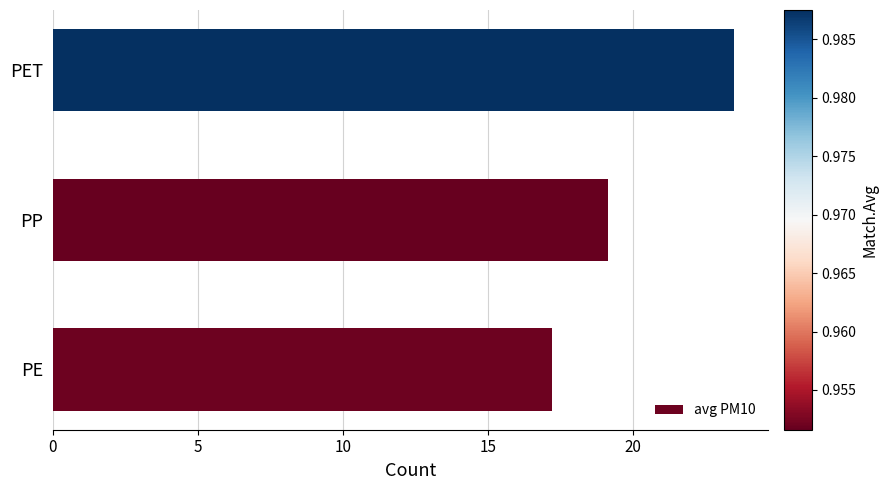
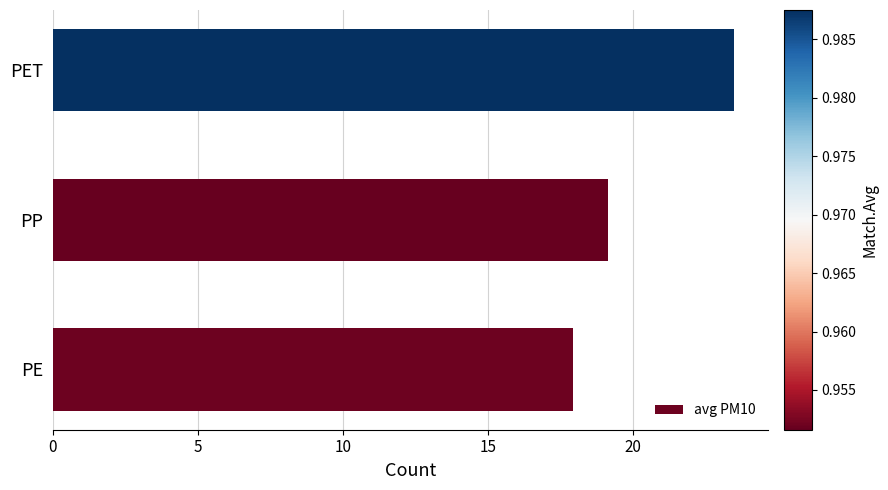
  {
    "PET": 23.5,
    "PP": 19.2,
-   "PE": 17.2
+   "PE": 17.9
  }
